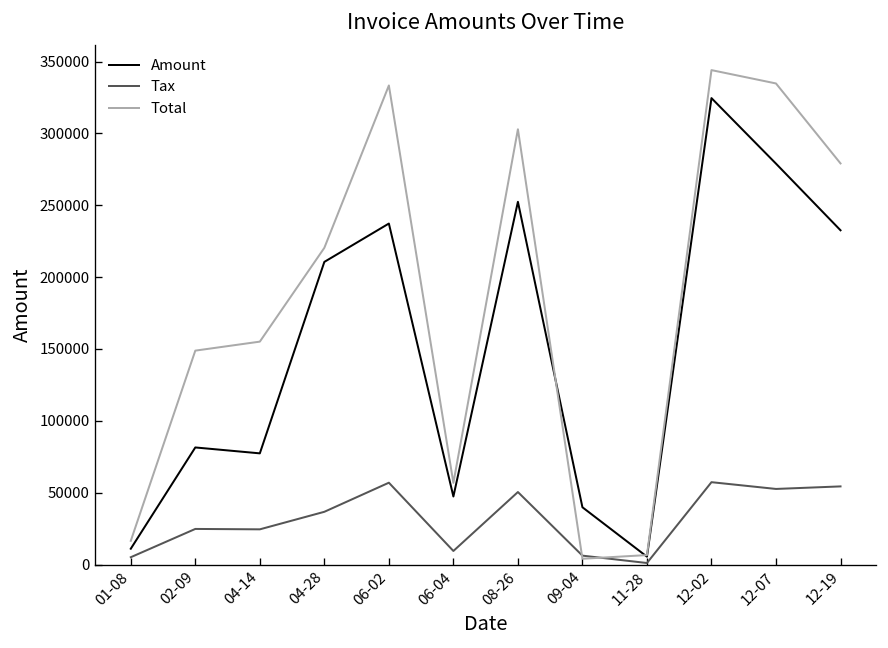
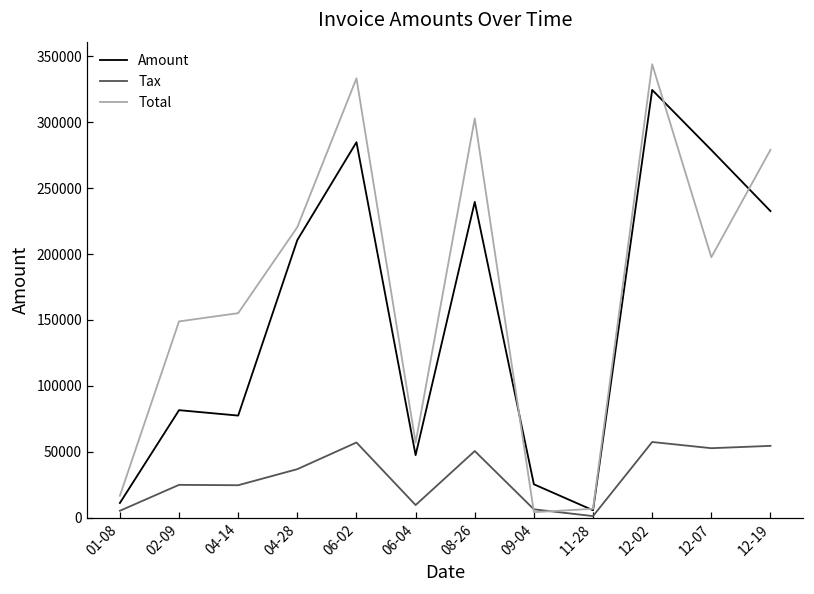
  {
    "Amount": {
      "01-08": 11000,
      "02-09": 82000,
      "04-14": 77000,
      "04-28": 211000,
-     "06-02": 237000,
+     "06-02": 285000,
      "06-04": 47000,
-     "08-26": 252000,
-     "09-04": 40000,
+     "08-26": 240000,
+     "09-04": 25000,
      "12-02": 325000,
      "12-07": 279000,
      "12-19": 233000
    },
    "Tax": {
      "01-08": 5000,
      "02-09": 25000,
      "04-14": 25000,
      "04-28": 37000,
      "06-02": 57000,
      "06-04": 9000,
      "08-26": 50000,
      "09-04": 6000,
      "11-28": 1000,
      "12-02": 57000,
      "12-07": 53000,
      "12-19": 54000
    },
    "Total": {
      "01-08": 17000,
      "02-09": 149000,
      "04-14": 155000,
      "04-28": 220000,
      "06-02": 333000,
      "06-04": 57000,
      "08-26": 303000,
      "09-04": 4000,
      "12-02": 344000,
-     "12-07": 335000,
+     "12-07": 198000,
      "12-19": 279000
    }
  }
